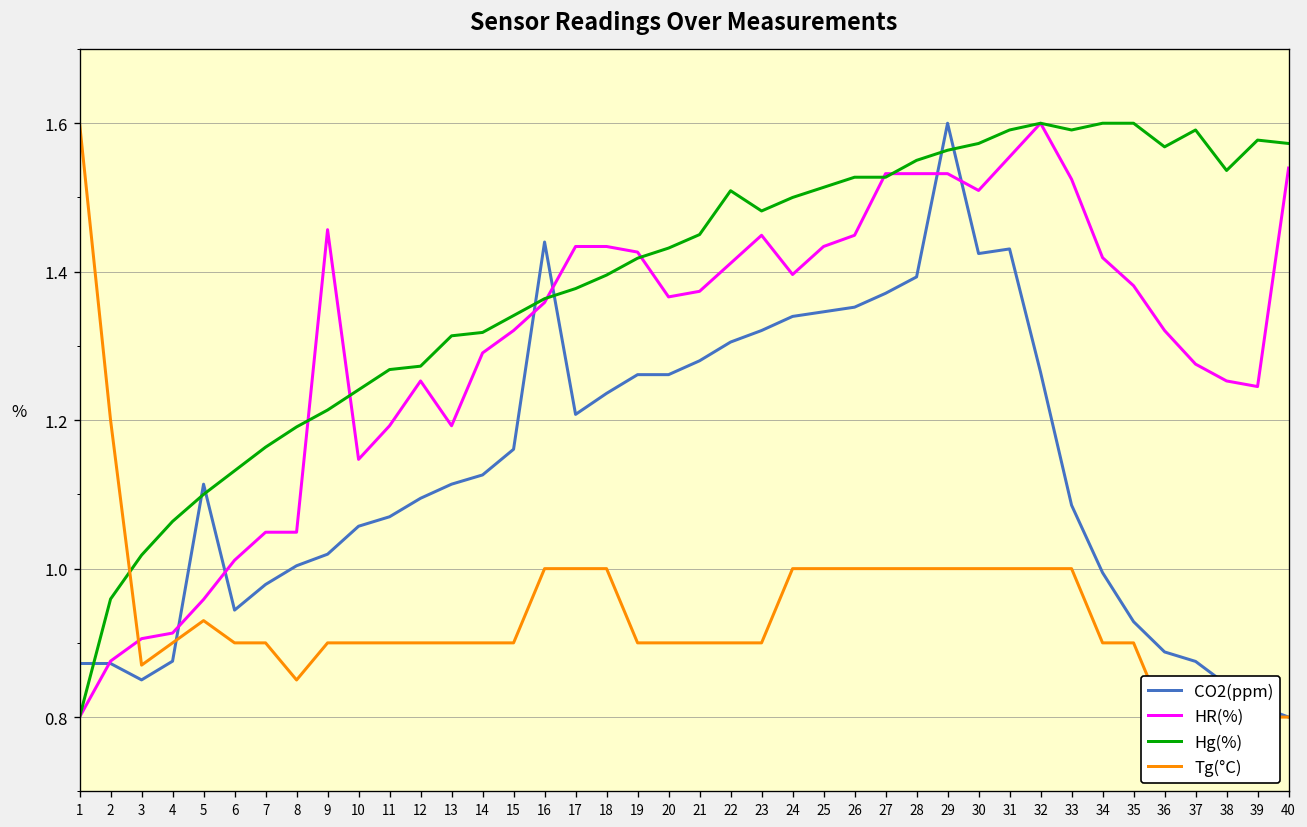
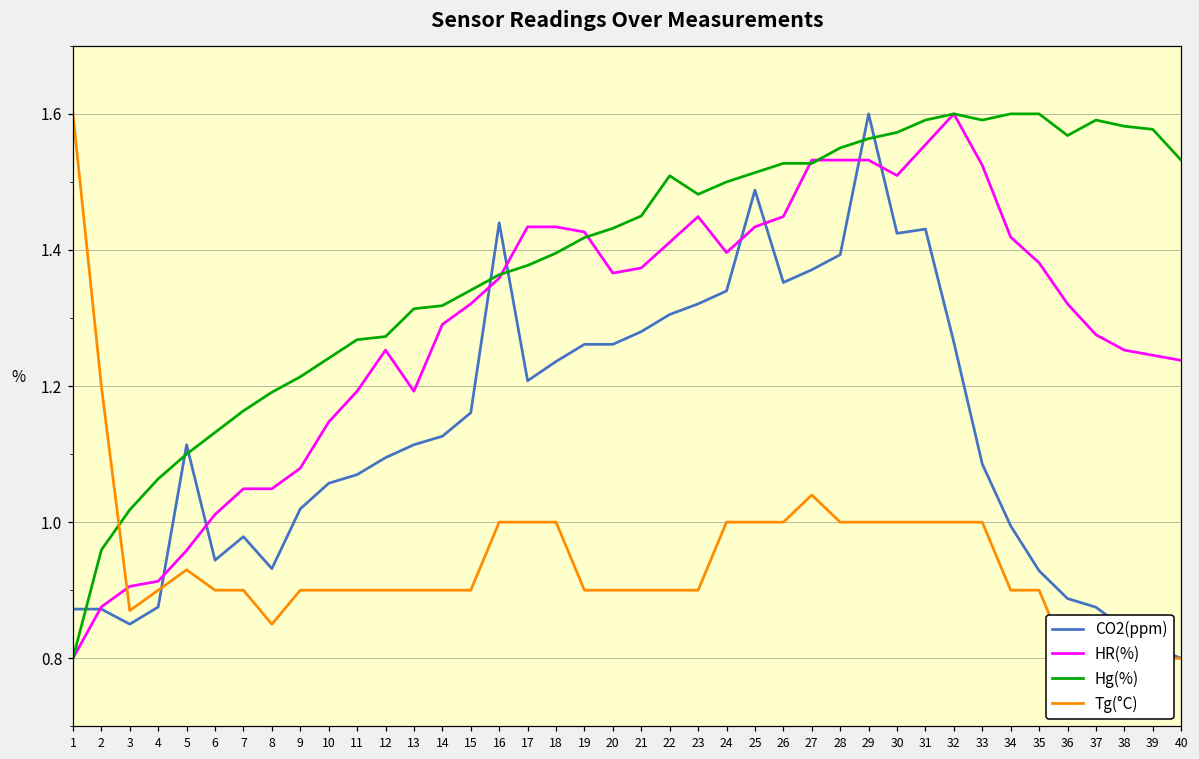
  {
    "CO2(ppm)": {
      "1": 0.87,
      "3": 0.85,
      "4": 0.88,
      "5": 1.11,
      "6": 0.94,
      "7": 0.98,
-     "8": 1.00,
+     "8": 0.93,
      "9": 1.02,
      "10": 1.06,
      "11": 1.07,
      "12": 1.09,
      "13": 1.11,
      "14": 1.13,
      "15": 1.16,
      "16": 1.44,
      "17": 1.21,
      "18": 1.24,
      "19": 1.26,
      "20": 1.26,
      "21": 1.28,
      "22": 1.31,
      "23": 1.32,
      "24": 1.34,
-     "25": 1.35,
+     "25": 1.49,
      "26": 1.35,
      "27": 1.37,
      "28": 1.39,
      "29": 1.60,
      "30": 1.42,
      "31": 1.43,
      "32": 1.26,
      "33": 1.09,
      "34": 0.99,
      "35": 0.93,
      "36": 0.89,
      "37": 0.88
    },
    "HR(%)": {
      "3": 0.91,
      "4": 0.91,
      "5": 0.96,
      "6": 1.01,
      "7": 1.05,
      "8": 1.05,
-     "9": 1.46,
+     "9": 1.08,
      "10": 1.15,
      "11": 1.19,
      "12": 1.25,
      "13": 1.19,
      "14": 1.29,
      "15": 1.32,
      "16": 1.36,
      "17": 1.43,
      "18": 1.43,
      "19": 1.43,
      "20": 1.37,
      "21": 1.37,
      "22": 1.41,
      "23": 1.45,
      "24": 1.40,
      "25": 1.43,
      "26": 1.45,
      "27": 1.53,
      "28": 1.53,
      "29": 1.53,
      "30": 1.51,
      "31": 1.55,
      "33": 1.52,
      "34": 1.42,
      "35": 1.38,
      "36": 1.32,
      "37": 1.28,
      "38": 1.25,
      "39": 1.25,
-     "40": 1.54
+     "40": 1.24
    },
    "Hg(%)": {
      "2": 0.96,
      "3": 1.02,
      "4": 1.06,
      "5": 1.10,
      "6": 1.13,
      "7": 1.16,
      "8": 1.19,
      "9": 1.21,
      "10": 1.24,
      "11": 1.27,
      "12": 1.27,
      "13": 1.31,
      "14": 1.32,
      "15": 1.34,
      "16": 1.36,
      "17": 1.38,
      "18": 1.40,
      "19": 1.42,
      "20": 1.43,
      "21": 1.45,
      "22": 1.51,
      "23": 1.48,
      "24": 1.50,
      "25": 1.51,
      "26": 1.53,
      "27": 1.53,
      "28": 1.55,
      "29": 1.56,
      "30": 1.57,
      "31": 1.59,
      "33": 1.59,
      "34": 1.60,
      "35": 1.60,
      "36": 1.57,
      "37": 1.59,
-     "38": 1.54,
+     "38": 1.58,
      "39": 1.58,
-     "40": 1.57
+     "40": 1.53
    },
    "Tg(°C)": {
      "1": 1.60,
      "2": 1.20,
      "3": 0.87,
      "4": 0.90,
      "5": 0.93,
      "6": 0.90,
      "7": 0.90,
      "8": 0.85,
      "9": 0.90,
      "10": 0.90,
      "11": 0.90,
      "12": 0.90,
      "13": 0.90,
      "14": 0.90,
      "15": 0.90,
      "16": 1.00,
      "17": 1.00,
      "18": 1.00,
      "19": 0.90,
      "20": 0.90,
      "21": 0.90,
      "22": 0.90,
      "23": 0.90,
      "24": 1.00,
      "25": 1.00,
      "26": 1.00,
-     "27": 1.00,
+     "27": 1.04,
      "28": 1.00,
      "29": 1.00,
      "30": 1.00,
      "31": 1.00,
      "32": 1.00,
      "33": 1.00,
      "34": 0.90,
      "35": 0.90
    }
  }
